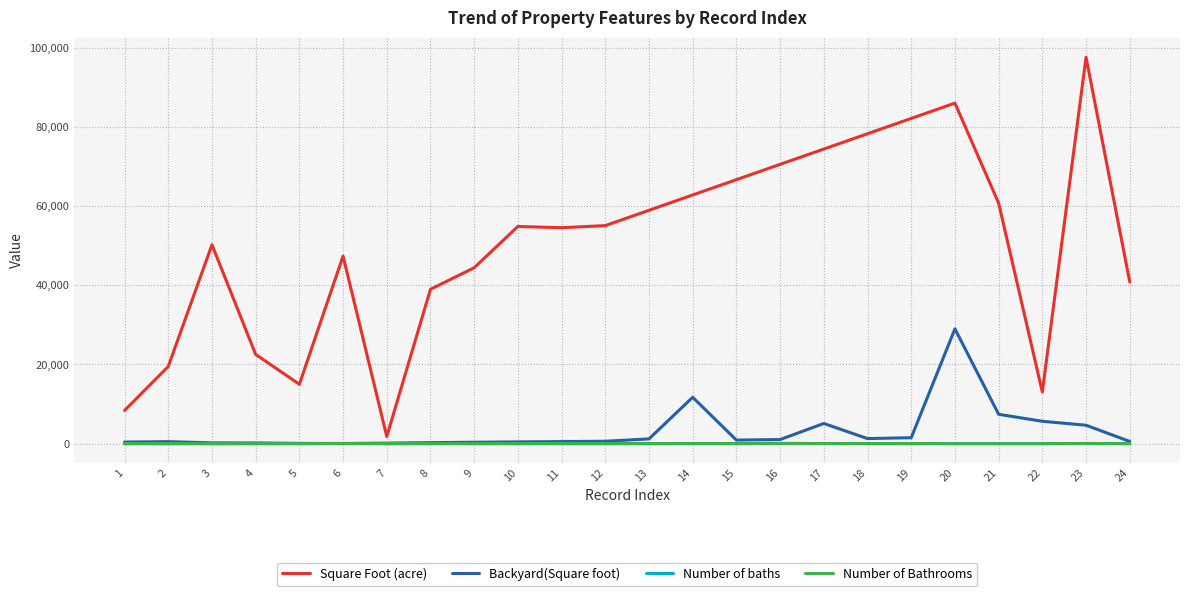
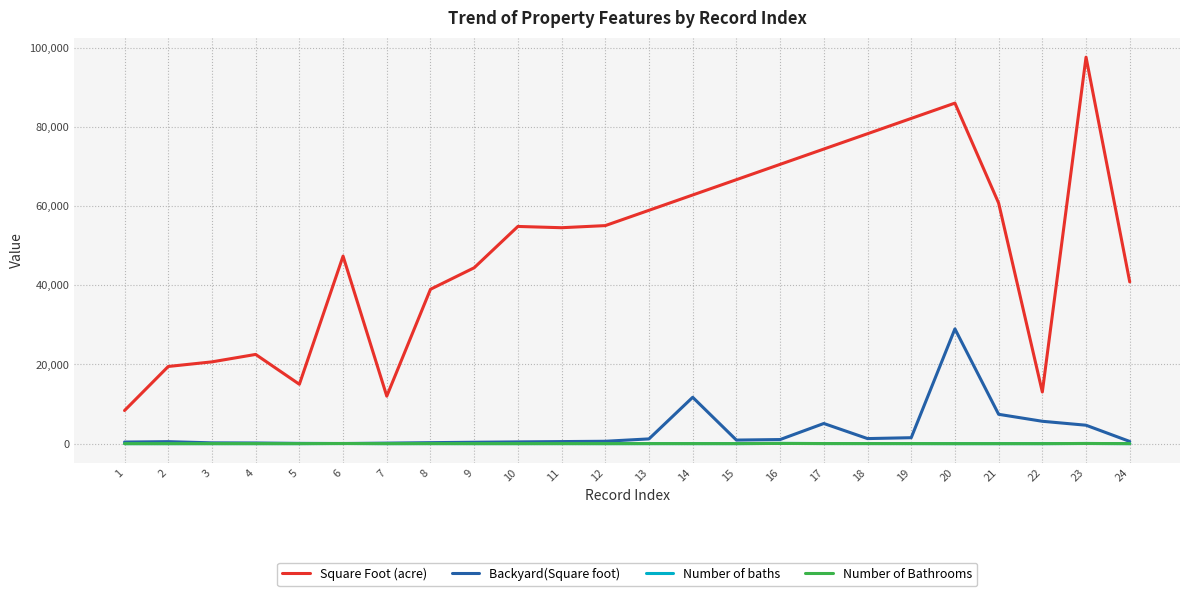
  {
    "Square Foot (acre)": {
      "1": "8,000",
      "2": "20,000",
-     "3": "50,000",
+     "3": "21,000",
      "4": "23,000",
      "5": "15,000",
      "6": "47,000",
-     "7": "2,000",
+     "7": "12,000",
      "8": "39,000",
      "9": "44,000",
      "10": "55,000",
      "11": "55,000",
      "12": "55,000",
      "13": "59,000",
      "14": "63,000",
      "15": "67,000",
      "16": "71,000",
      "17": "74,000",
      "18": "78,000",
      "19": "82,000",
      "20": "86,000",
      "21": "61,000",
      "22": "13,000",
      "23": "98,000",
      "24": "41,000"
    },
    "Backyard(Square foot)": {
      "13": "1,000",
      "14": "12,000",
      "15": "1,000",
      "16": "1,000",
      "17": "5,000",
      "18": "1,000",
      "19": "2,000",
      "20": "29,000",
      "21": "7,000",
      "22": "6,000",
      "23": "5,000"
    }
  }
